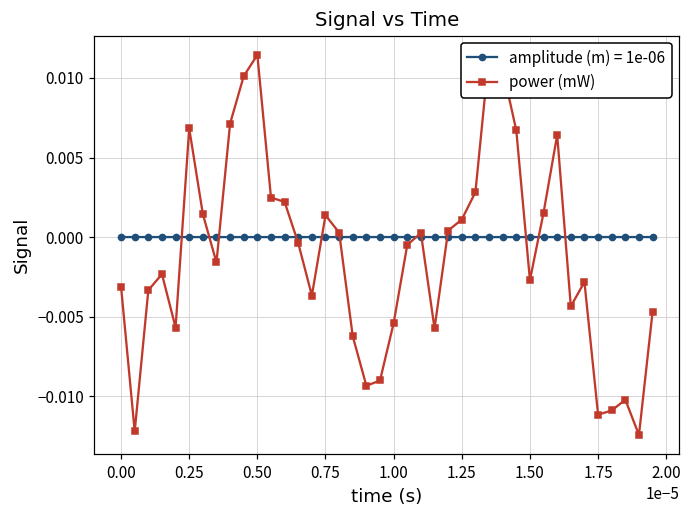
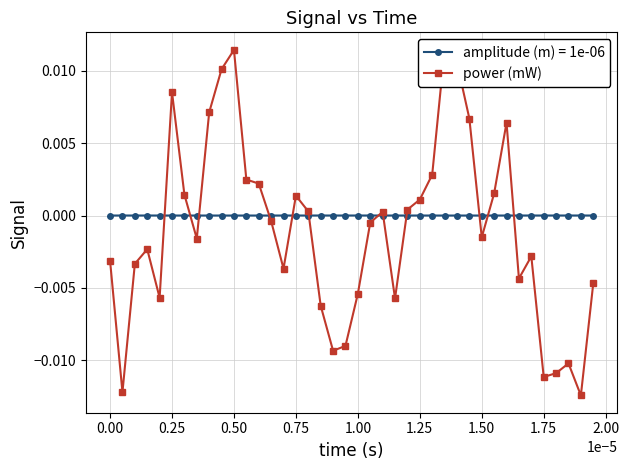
  {
    "amplitude (m) = 1e-06": {
      "0.00": 0.0000,
      "0.25": 0.0000,
      "0.50": 0.0000,
      "0.75": 0.0000,
      "1.00": 0.0000,
      "1.25": 0.0000,
      "1.50": 0.0000,
      "1.75": 0.0000
    },
    "power (mW)": {
      "0.00": -0.0031,
-     "0.25": 0.0068,
+     "0.25": 0.0085,
      "0.50": 0.0114,
      "0.75": 0.0014,
      "1.00": -0.0054,
      "1.25": 0.0011,
-     "1.50": -0.0027,
+     "1.50": -0.0015,
      "1.75": -0.0112
    }
  }
